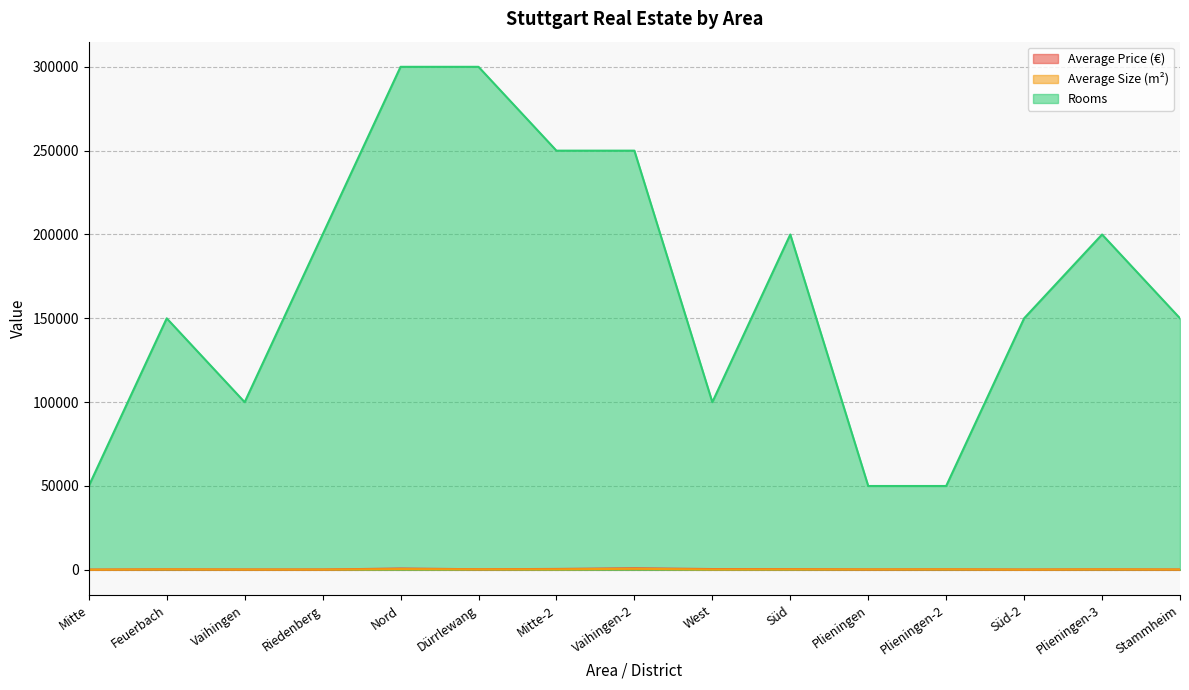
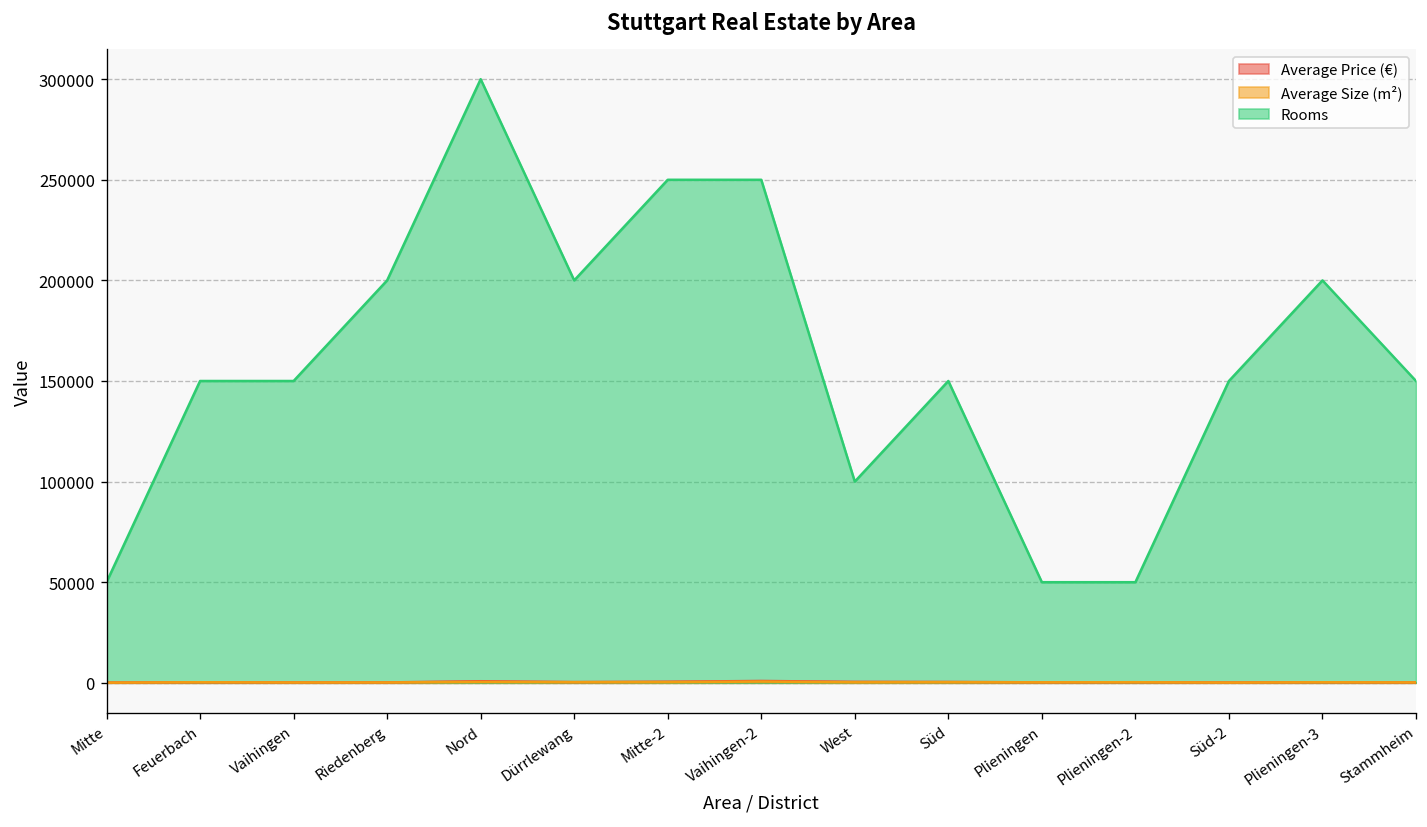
  {
    "Rooms": {
      "Mitte": 50000,
      "Feuerbach": 150000,
-     "Vaihingen": 100000,
+     "Vaihingen": 150000,
      "Riedenberg": 200000,
      "Nord": 300000,
-     "Dürrlewang": 300000,
+     "Dürrlewang": 200000,
      "Mitte-2": 250000,
      "Vaihingen-2": 250000,
      "West": 100000,
-     "Süd": 200000,
+     "Süd": 150000,
      "Plieningen": 50000,
      "Plieningen-2": 50000,
      "Süd-2": 150000,
      "Plieningen-3": 200000,
      "Stammheim": 150000
    }
  }
